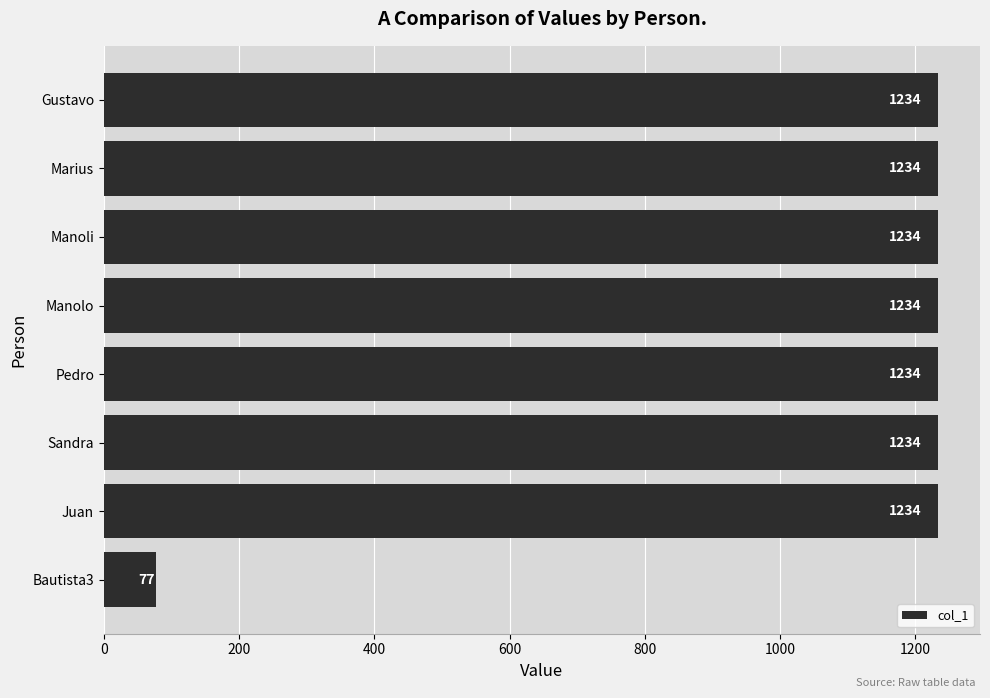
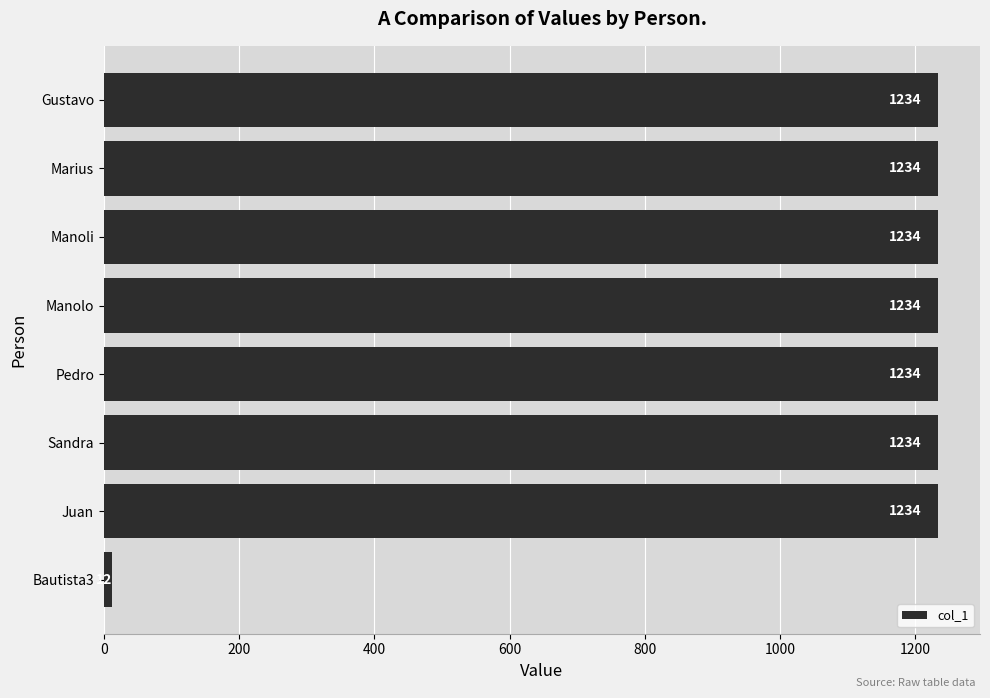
  {
-   "Bautista3": 80
+   "Bautista3": 10
  }
